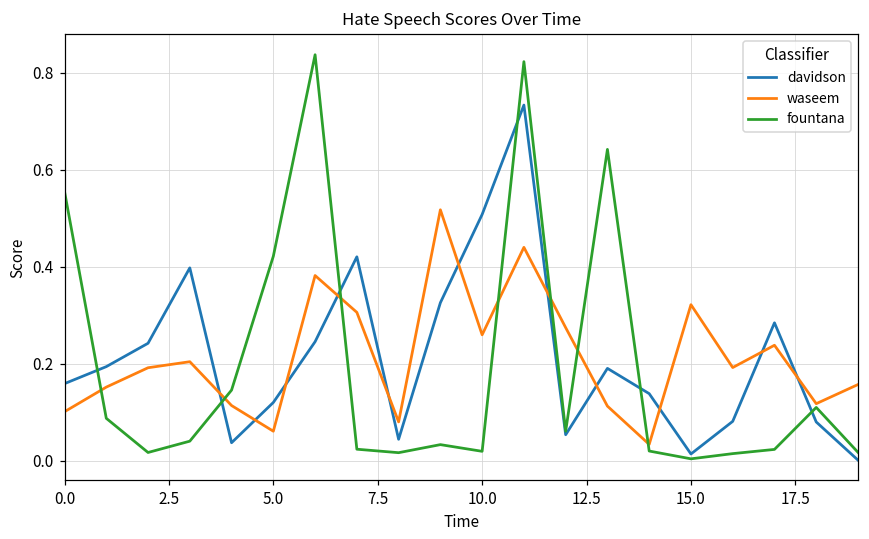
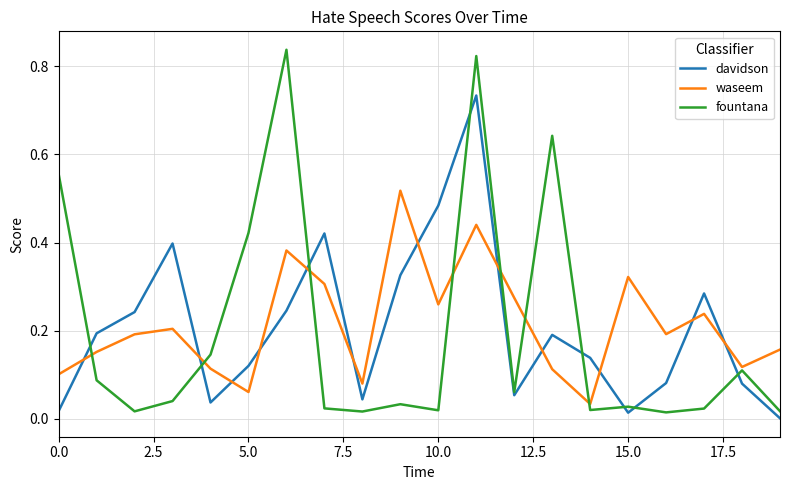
  {
    "davidson": {
-     "0.0": 0.16,
+     "0.0": 0.02,
      "5.0": 0.12,
-     "10.0": 0.51,
+     "10.0": 0.48,
      "15.0": 0.01
    },
    "waseem": {
      "0.0": 0.10,
      "5.0": 0.06,
      "10.0": 0.26,
      "15.0": 0.32
    },
    "fountana": {
      "0.0": 0.56,
      "5.0": 0.42,
      "10.0": 0.02,
-     "15.0": 0.00
+     "15.0": 0.03
    }
  }
